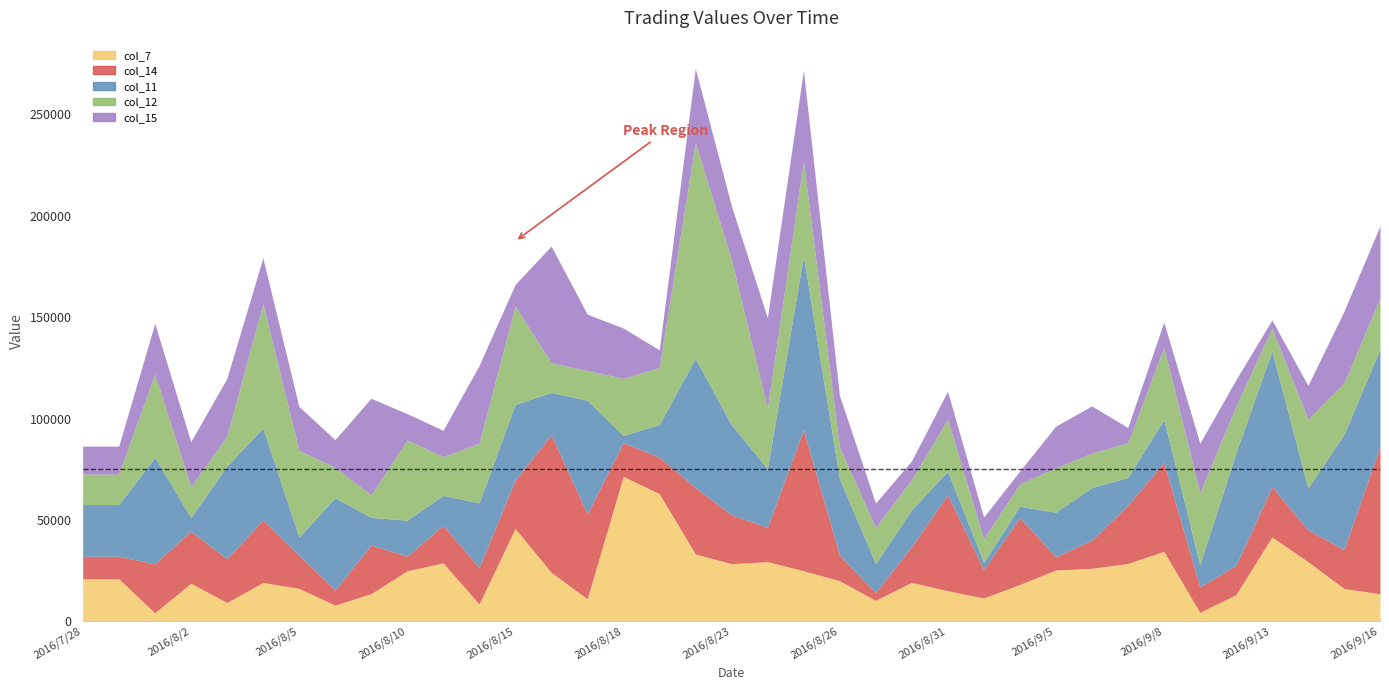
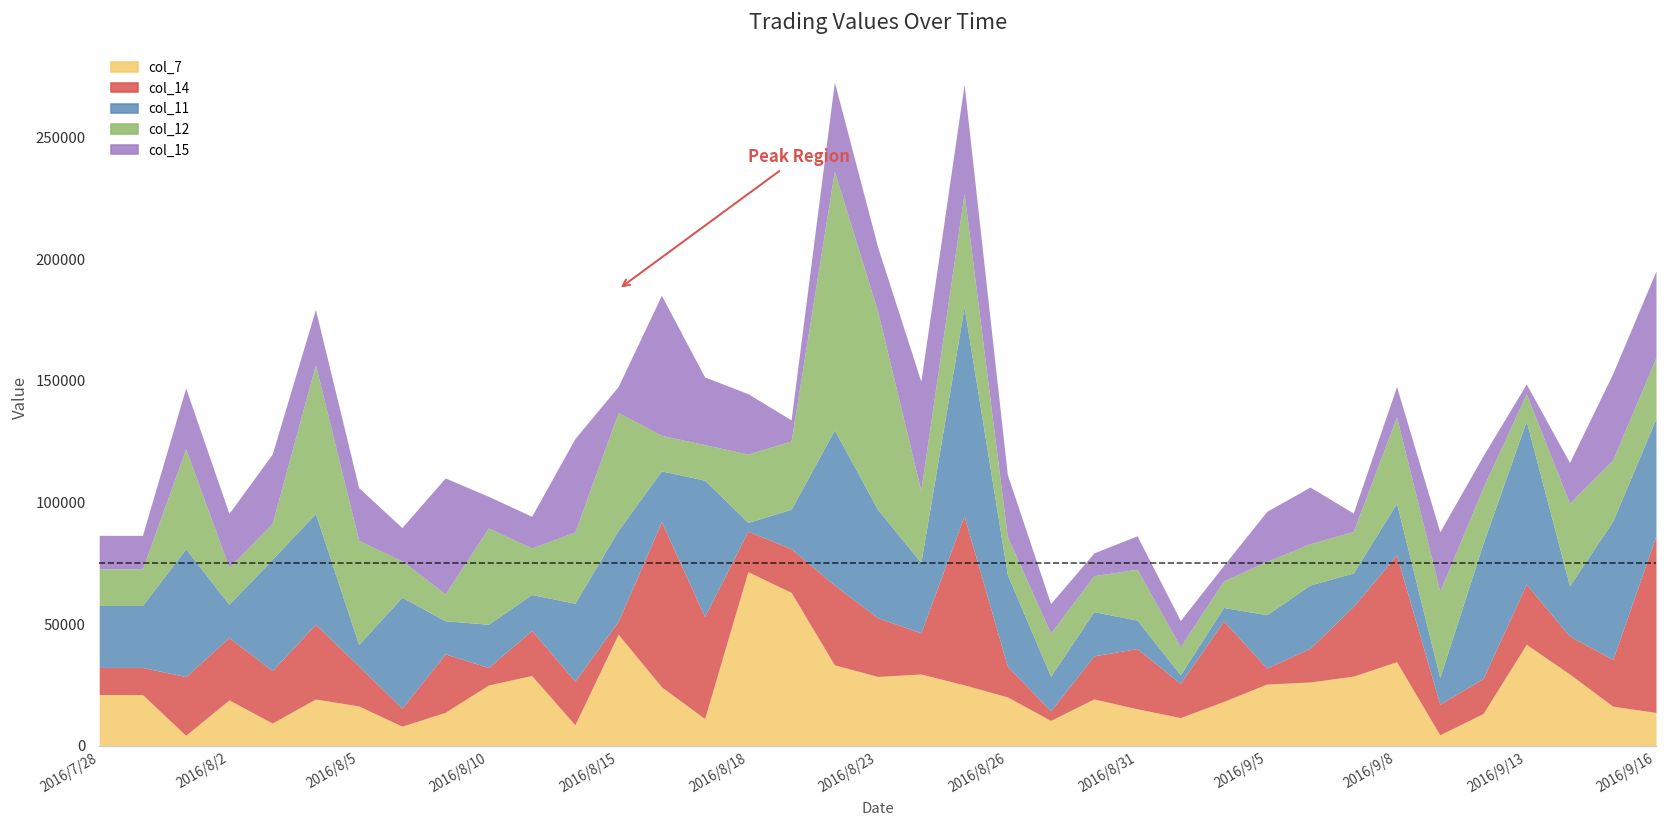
  {
    "col_7": {
      "2016/7/28": 21000,
      "2016/8/2": 19000,
      "2016/8/5": 16000,
      "2016/8/10": 25000,
      "2016/8/15": 46000,
      "2016/8/18": 72000,
      "2016/8/23": 28000,
      "2016/8/26": 20000,
      "2016/8/31": 15000,
      "2016/9/5": 25000,
      "2016/9/8": 35000,
      "2016/9/13": 42000,
      "2016/9/16": 14000
    },
    "col_14": {
      "2016/7/28": 11000,
      "2016/8/2": 26000,
      "2016/8/5": 16000,
      "2016/8/10": 7000,
-     "2016/8/15": 24000,
+     "2016/8/15": 5000,
      "2016/8/18": 17000,
      "2016/8/23": 24000,
      "2016/8/26": 13000,
-     "2016/8/31": 47000,
+     "2016/8/31": 25000,
      "2016/9/5": 7000,
      "2016/9/8": 44000,
      "2016/9/13": 25000,
      "2016/9/16": 73000
    },
    "col_11": {
      "2016/7/28": 25000,
-     "2016/8/2": 7000,
+     "2016/8/2": 14000,
      "2016/8/5": 9000,
      "2016/8/10": 18000,
      "2016/8/15": 37000,
      "2016/8/18": 4000,
      "2016/8/23": 45000,
      "2016/8/26": 38000,
      "2016/8/31": 12000,
      "2016/9/5": 22000,
      "2016/9/8": 21000,
      "2016/9/13": 67000,
      "2016/9/16": 48000
    },
    "col_12": {
      "2016/7/28": 15000,
      "2016/8/2": 15000,
      "2016/8/5": 43000,
      "2016/8/10": 40000,
      "2016/8/15": 48000,
      "2016/8/18": 28000,
      "2016/8/23": 81000,
      "2016/8/26": 16000,
-     "2016/8/31": 26000,
+     "2016/8/31": 21000,
      "2016/9/5": 22000,
      "2016/9/8": 35000,
      "2016/9/13": 11000,
      "2016/9/16": 25000
    },
    "col_15": {
      "2016/7/28": 14000,
      "2016/8/2": 22000,
      "2016/8/5": 22000,
      "2016/8/10": 13000,
      "2016/8/15": 11000,
      "2016/8/18": 25000,
      "2016/8/23": 27000,
      "2016/8/26": 25000,
      "2016/8/31": 14000,
      "2016/9/5": 21000,
      "2016/9/8": 13000,
      "2016/9/13": 4000,
      "2016/9/16": 36000
    }
  }
